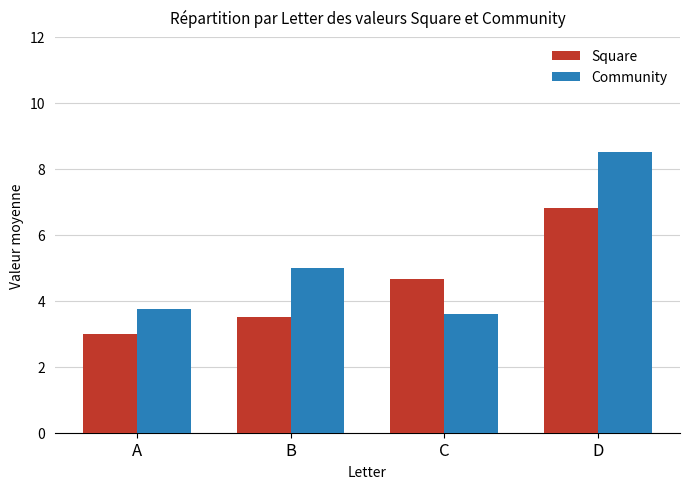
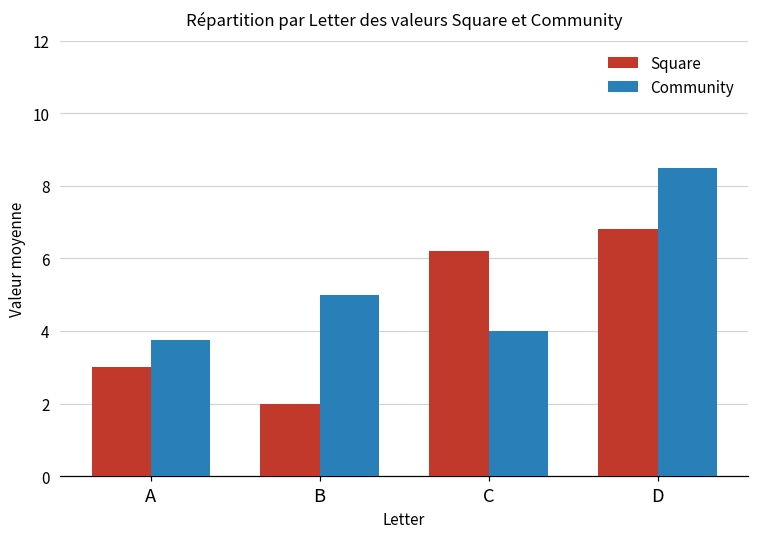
  {
    "Square": {
      "A": 3.0,
-     "B": 3.5,
-     "C": 4.7,
+     "B": 2.0,
+     "C": 6.2,
      "D": 6.8
    },
    "Community": {
      "A": 3.8,
      "B": 5.0,
-     "C": 3.6,
+     "C": 4.0,
      "D": 8.5
    }
  }
